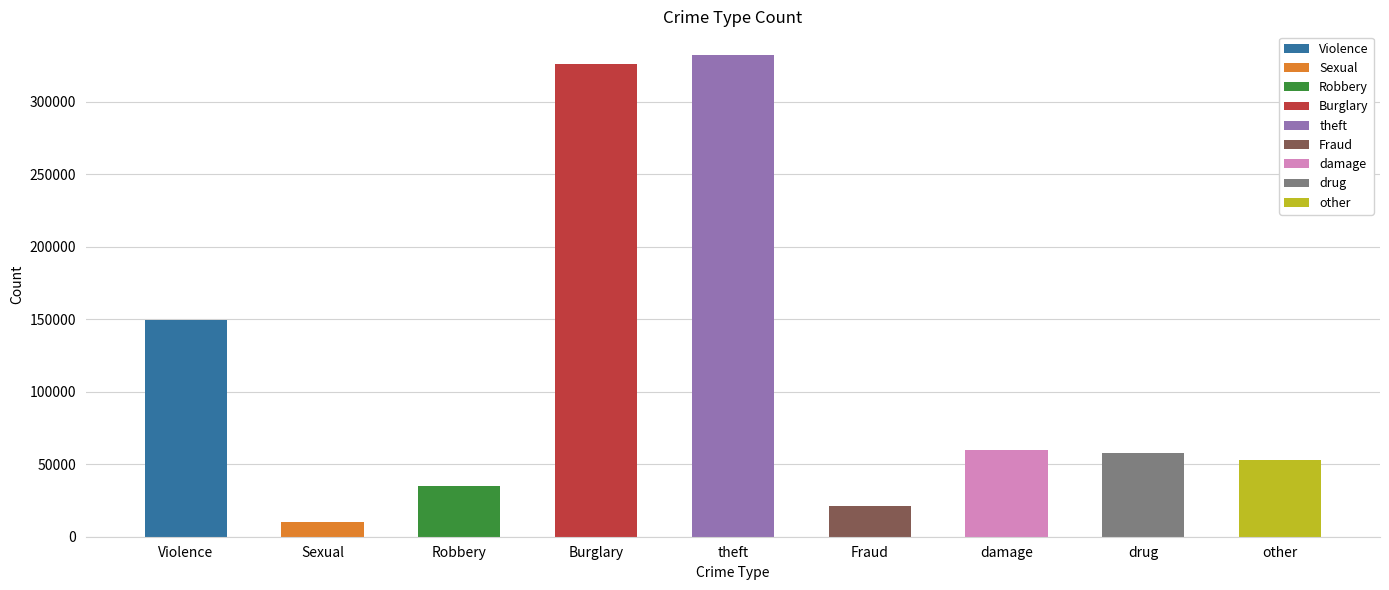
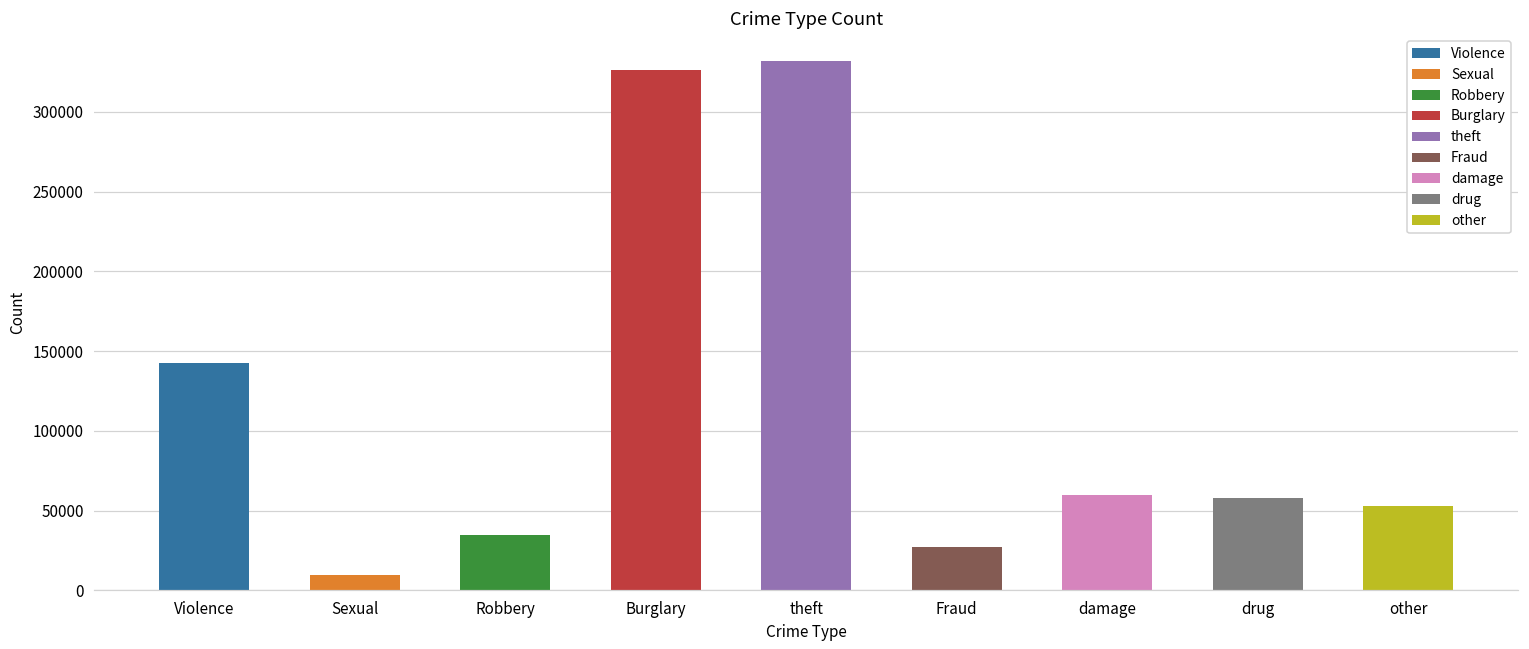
  {
-   "Violence": 149000,
+   "Violence": 143000,
    "Sexual": 10000,
    "Robbery": 35000,
    "Burglary": 326000,
    "theft": 332000,
-   "Fraud": 21000,
+   "Fraud": 27000,
    "damage": 60000,
    "drug": 58000,
    "other": 53000
  }
